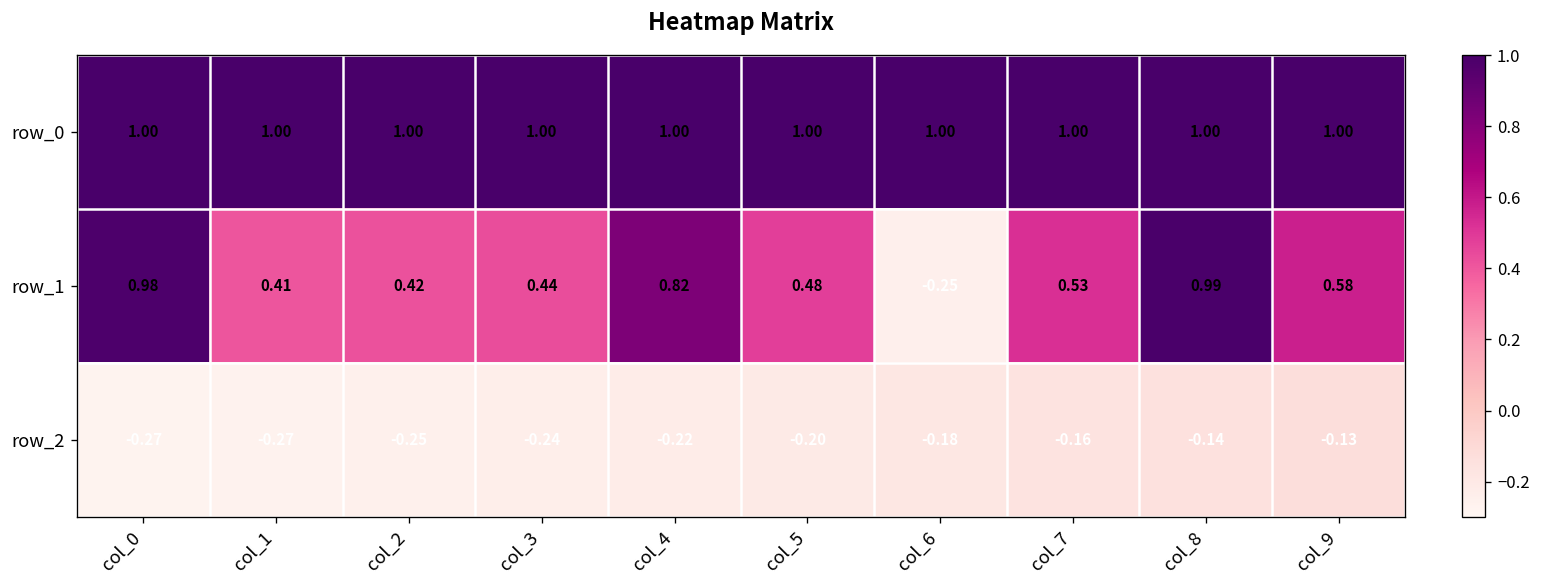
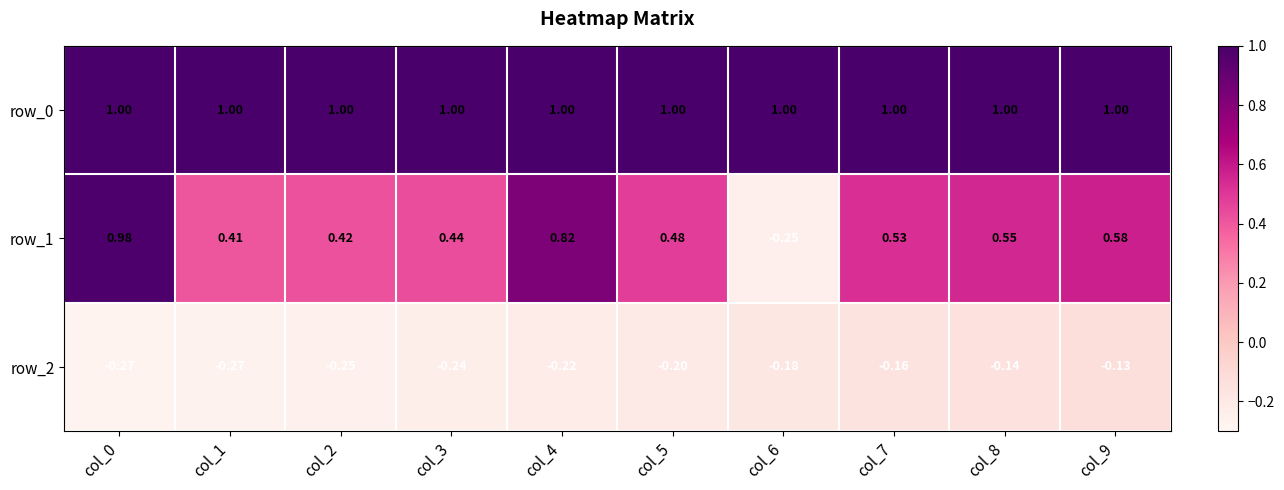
  {
    "row_0": {
      "col_0": 1.00,
      "col_1": 1.00,
      "col_2": 1.00,
      "col_3": 1.00,
      "col_4": 1.00,
      "col_5": 1.00,
      "col_6": 1.00,
      "col_7": 1.00,
      "col_8": 1.00,
      "col_9": 1.00
    },
    "row_1": {
      "col_0": 0.98,
      "col_1": 0.41,
      "col_2": 0.42,
      "col_3": 0.44,
      "col_4": 0.82,
      "col_5": 0.48,
      "col_7": 0.53,
-     "col_8": 0.99,
+     "col_8": 0.55,
      "col_9": 0.58
    }
  }
